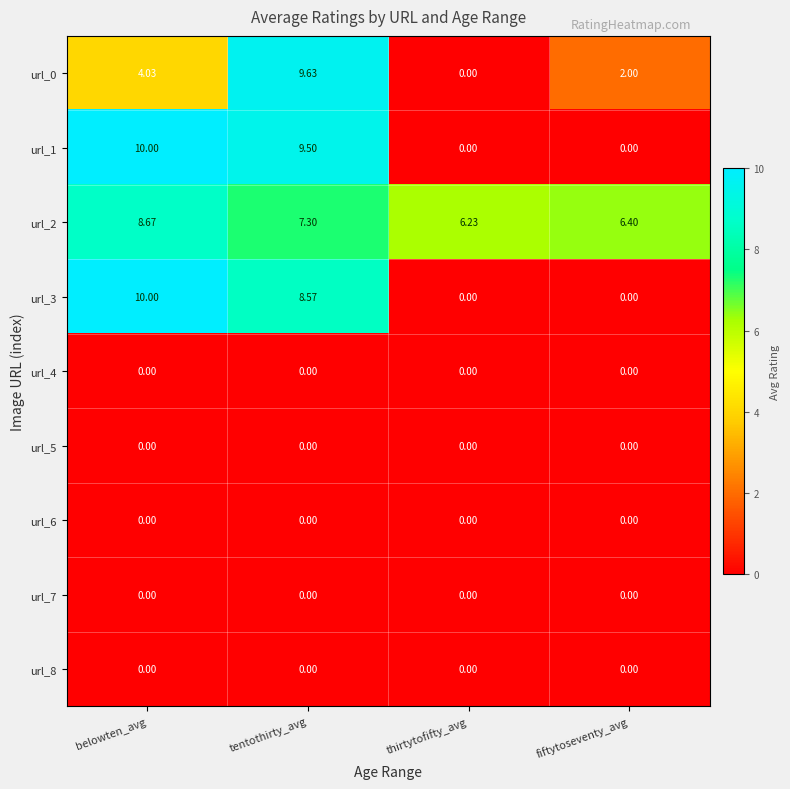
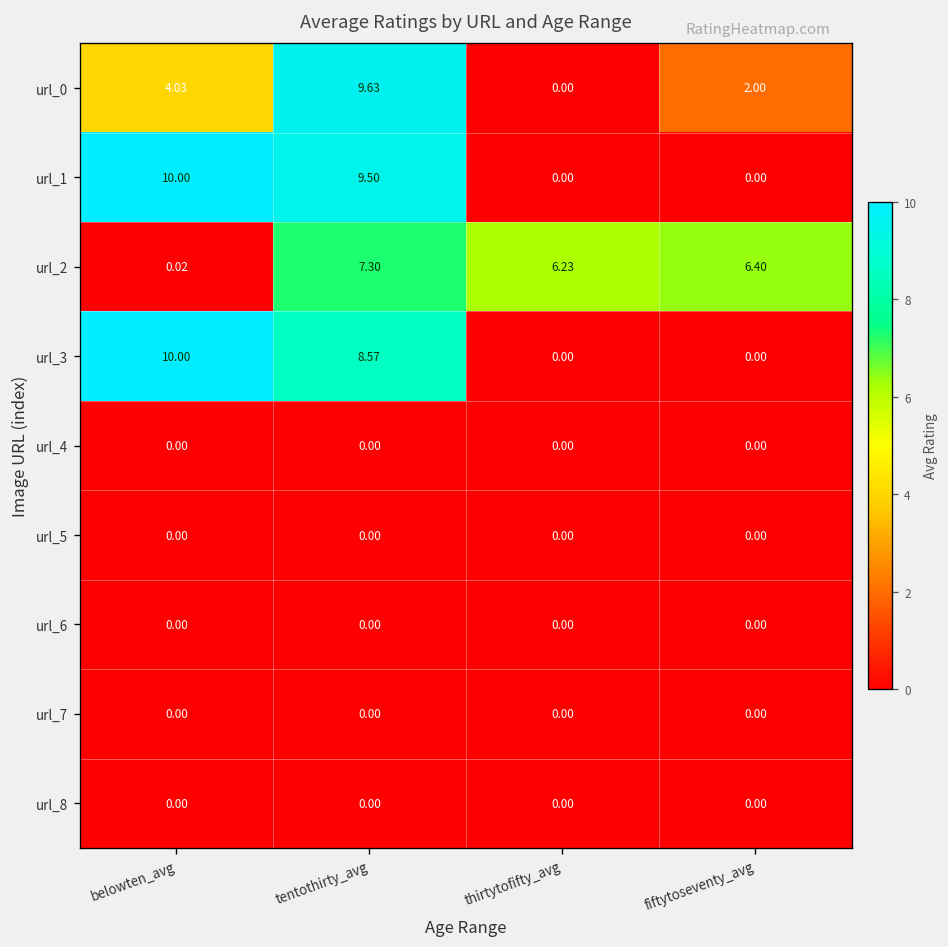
  {
    "url_0": {
      "belowten_avg": 4.03,
      "tentothirty_avg": 9.63,
      "thirtytofifty_avg": 0.00,
      "fiftytoseventy_avg": 2.00
    },
    "url_1": {
      "belowten_avg": 10.00,
      "tentothirty_avg": 9.50,
      "thirtytofifty_avg": 0.00,
      "fiftytoseventy_avg": 0.00
    },
    "url_2": {
-     "belowten_avg": 8.67,
+     "belowten_avg": 0.02,
      "tentothirty_avg": 7.30,
      "thirtytofifty_avg": 6.23,
      "fiftytoseventy_avg": 6.40
    },
    "url_3": {
      "belowten_avg": 10.00,
      "tentothirty_avg": 8.57,
      "thirtytofifty_avg": 0.00,
      "fiftytoseventy_avg": 0.00
    },
    "url_4": {
      "belowten_avg": 0.00,
      "tentothirty_avg": 0.00,
      "thirtytofifty_avg": 0.00,
      "fiftytoseventy_avg": 0.00
    },
    "url_5": {
      "belowten_avg": 0.00,
      "tentothirty_avg": 0.00,
      "thirtytofifty_avg": 0.00,
      "fiftytoseventy_avg": 0.00
    },
    "url_6": {
      "belowten_avg": 0.00,
      "tentothirty_avg": 0.00,
      "thirtytofifty_avg": 0.00,
      "fiftytoseventy_avg": 0.00
    },
    "url_7": {
      "belowten_avg": 0.00,
      "tentothirty_avg": 0.00,
      "thirtytofifty_avg": 0.00,
      "fiftytoseventy_avg": 0.00
    },
    "url_8": {
      "belowten_avg": 0.00,
      "tentothirty_avg": 0.00,
      "thirtytofifty_avg": 0.00,
      "fiftytoseventy_avg": 0.00
    }
  }
